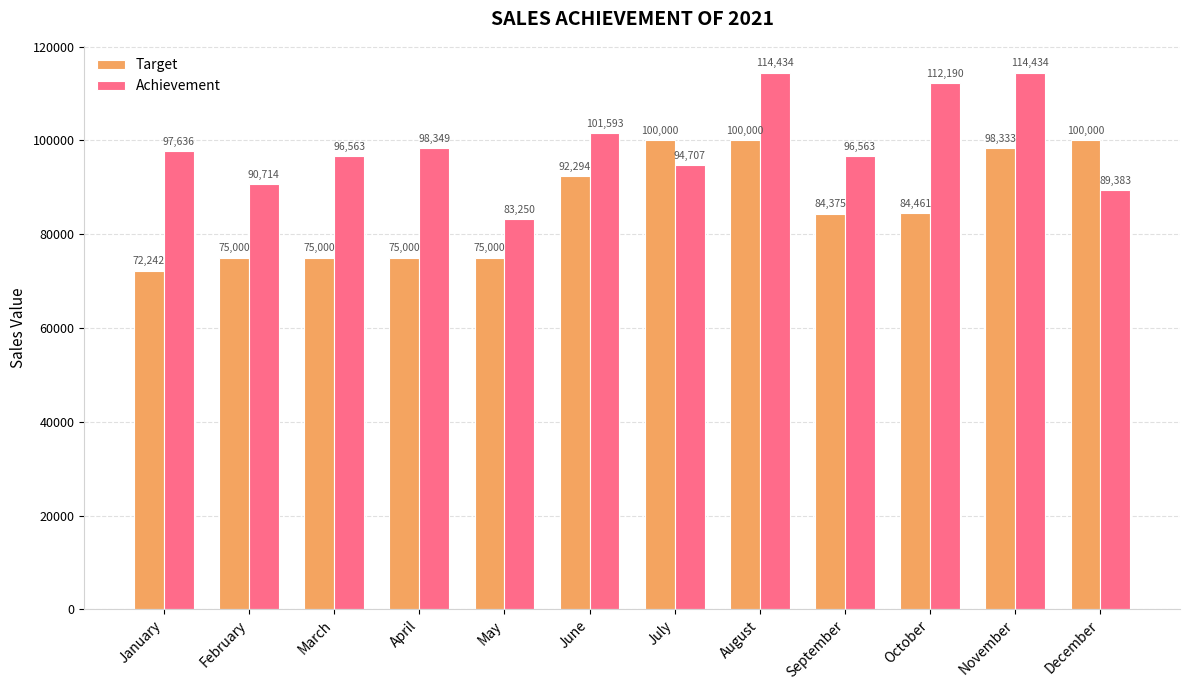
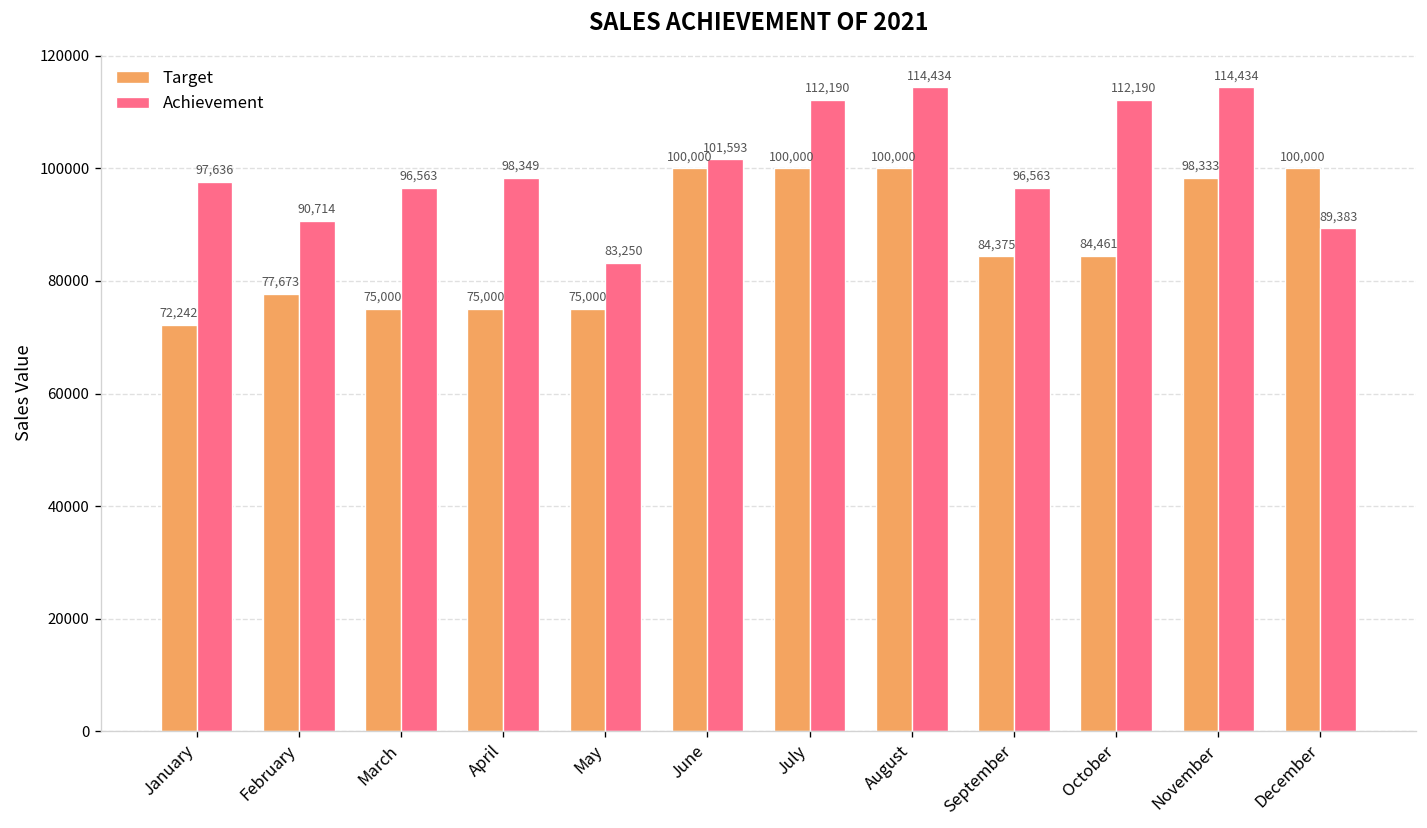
  {
    "Target": {
      "January": "72,242",
-     "February": "75,000",
+     "February": "77,673",
      "March": "75,000",
      "April": "75,000",
      "May": "75,000",
-     "June": "92,294",
+     "June": "100,000",
      "July": "100,000",
      "August": "100,000",
      "September": "84,375",
      "October": "84,461",
      "November": "98,333",
      "December": "100,000"
    },
    "Achievement": {
      "January": "97,636",
      "February": "90,714",
      "March": "96,563",
      "April": "98,349",
      "May": "83,250",
      "June": "101,593",
-     "July": "94,707",
+     "July": "112,190",
      "August": "114,434",
      "September": "96,563",
      "October": "112,190",
      "November": "114,434",
      "December": "89,383"
    }
  }
